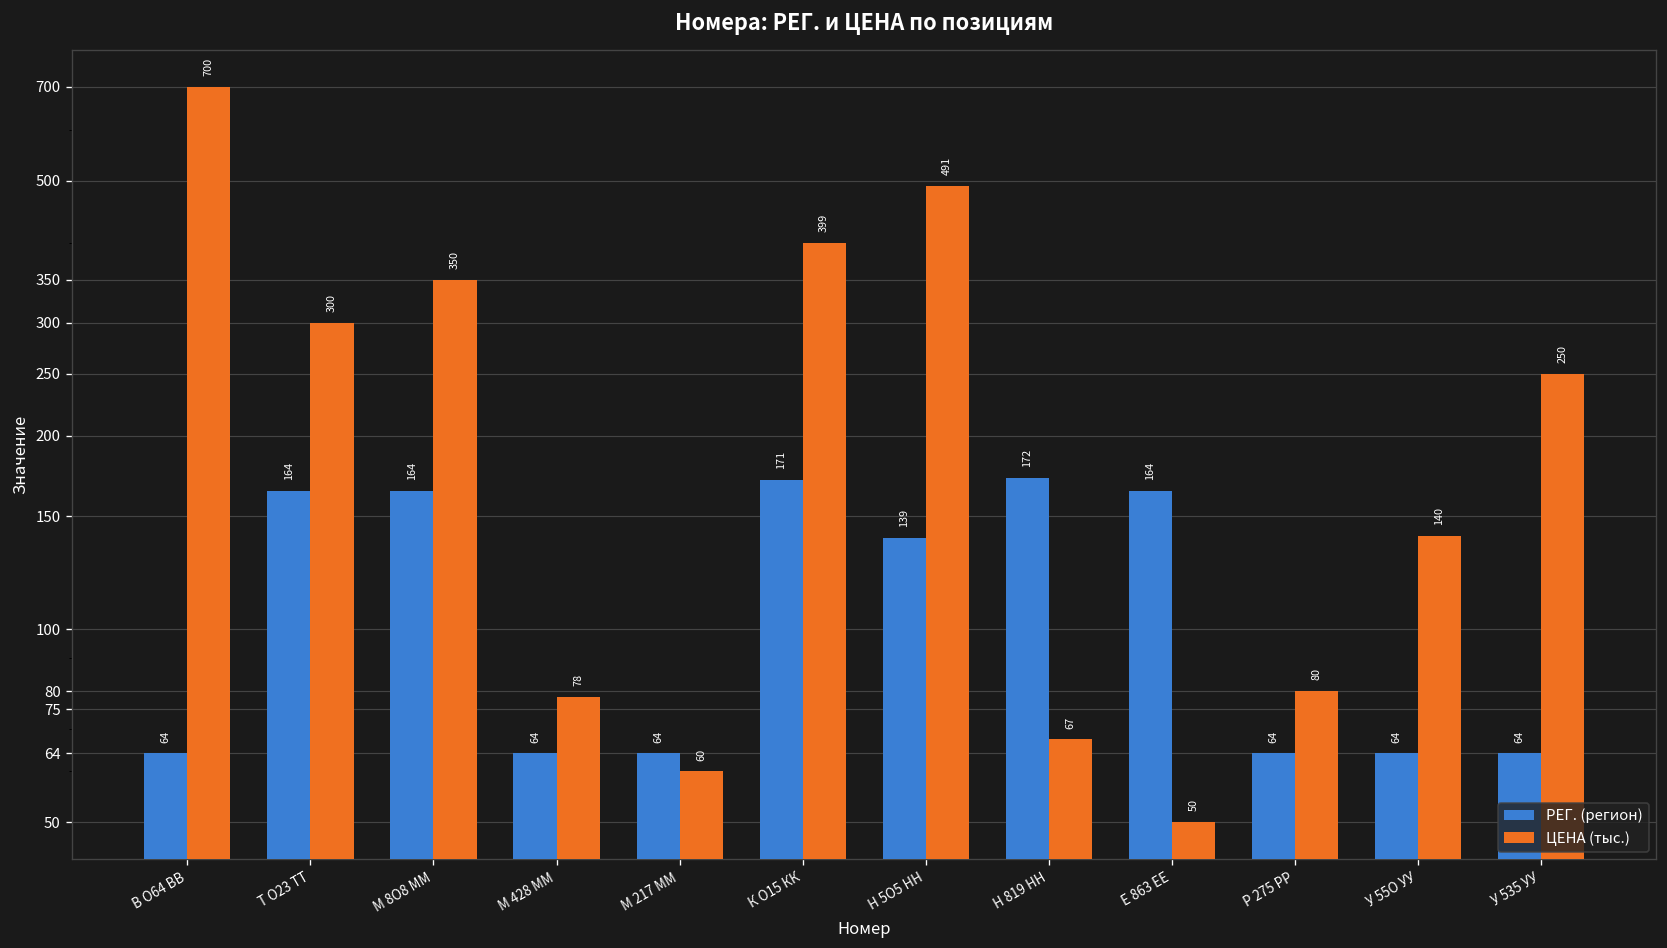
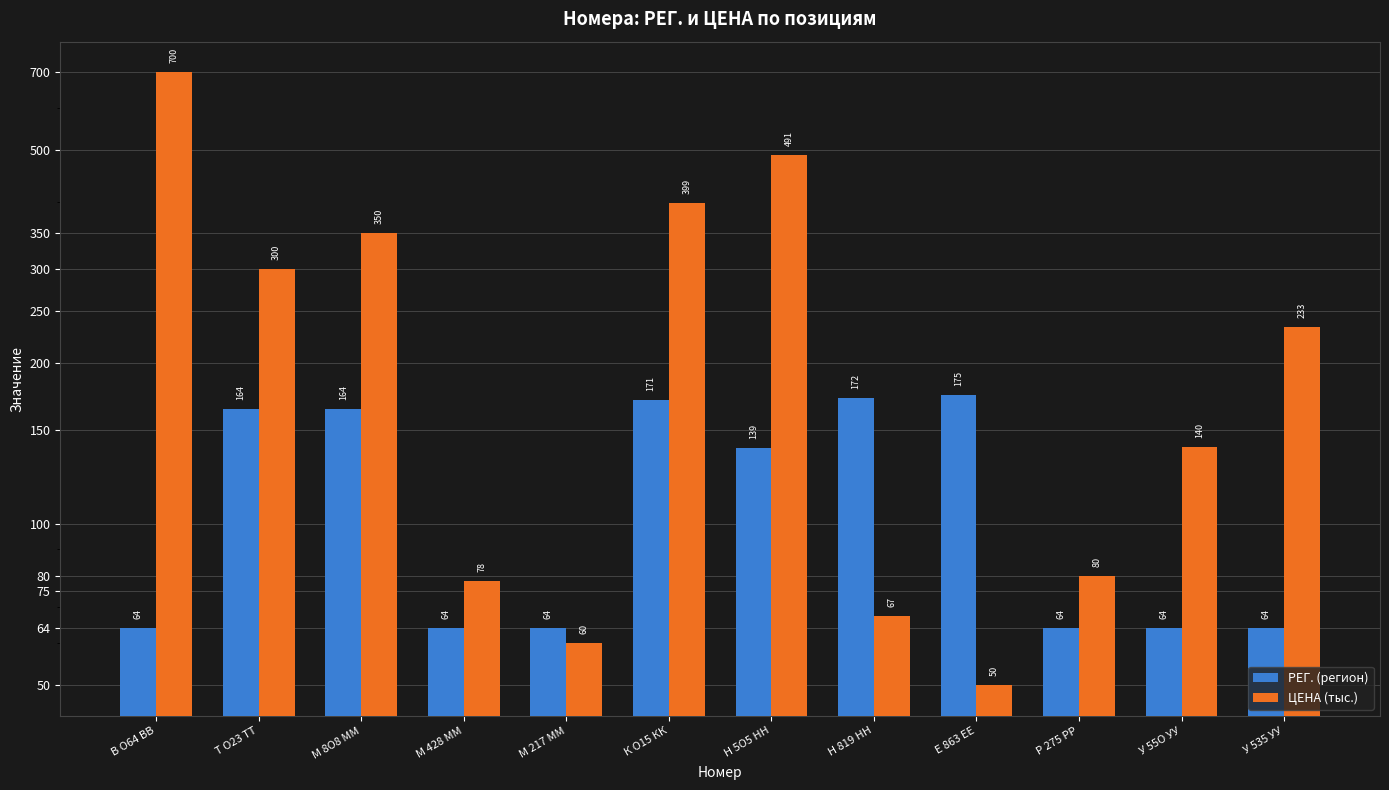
  {
    "РЕГ. (регион)": {
      "В О64 ВВ": 64,
      "Т О23 ТТ": 164,
      "М 8О8 ММ": 164,
      "М 428 ММ": 64,
      "М 217 ММ": 64,
      "К О15 КК": 171,
      "Н 5О5 НН": 139,
      "Н 819 НН": 172,
-     "Е 863 ЕЕ": 164,
+     "Е 863 ЕЕ": 175,
      "Р 275 РР": 64,
      "У 55О УУ": 64,
      "У 535 УУ": 64
    },
    "ЦЕНА (тыс.)": {
      "В О64 ВВ": 700,
      "Т О23 ТТ": 300,
      "М 8О8 ММ": 350,
      "М 428 ММ": 78,
      "М 217 ММ": 60,
      "К О15 КК": 399,
      "Н 5О5 НН": 491,
      "Н 819 НН": 67,
      "Е 863 ЕЕ": 50,
      "Р 275 РР": 80,
      "У 55О УУ": 140,
-     "У 535 УУ": 250
+     "У 535 УУ": 233
    }
  }
